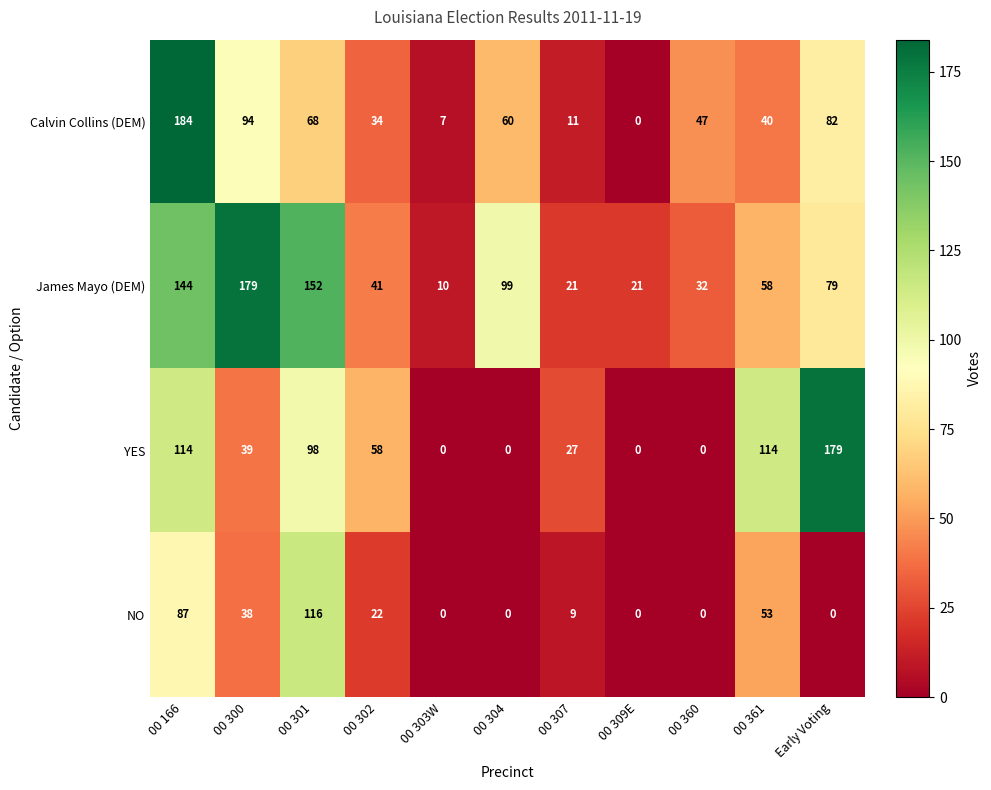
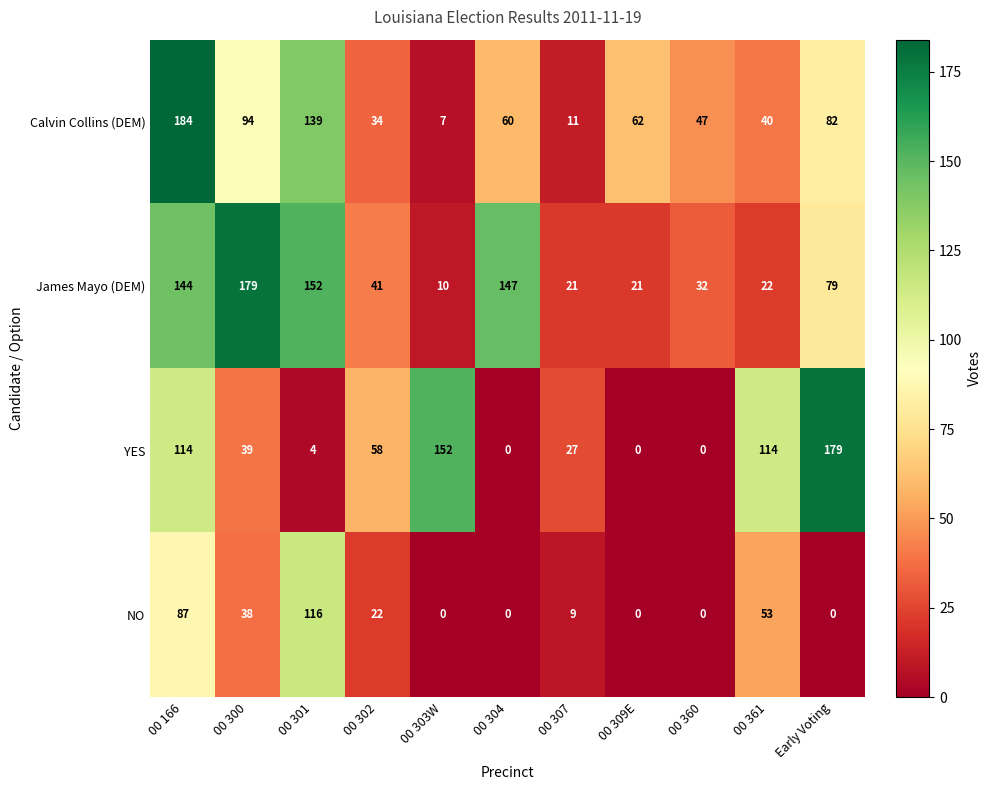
  {
    "Calvin Collins (DEM)": {
      "00 166": 184,
      "00 300": 94,
-     "00 301": 68,
+     "00 301": 139,
      "00 302": 34,
      "00 303W": 7,
      "00 304": 60,
      "00 307": 11,
-     "00 309E": 0,
+     "00 309E": 62,
      "00 360": 47,
      "00 361": 40,
      "Early Voting": 82
    },
    "James Mayo (DEM)": {
      "00 166": 144,
      "00 300": 179,
      "00 301": 152,
      "00 302": 41,
      "00 303W": 10,
-     "00 304": 99,
+     "00 304": 147,
      "00 307": 21,
      "00 309E": 21,
      "00 360": 32,
-     "00 361": 58,
+     "00 361": 22,
      "Early Voting": 79
    },
    "YES": {
      "00 166": 114,
      "00 300": 39,
-     "00 301": 98,
+     "00 301": 4,
      "00 302": 58,
-     "00 303W": 0,
+     "00 303W": 152,
      "00 304": 0,
      "00 307": 27,
      "00 309E": 0,
      "00 360": 0,
      "00 361": 114,
      "Early Voting": 179
    },
    "NO": {
      "00 166": 87,
      "00 300": 38,
      "00 301": 116,
      "00 302": 22,
      "00 303W": 0,
      "00 304": 0,
      "00 307": 9,
      "00 309E": 0,
      "00 360": 0,
      "00 361": 53,
      "Early Voting": 0
    }
  }
